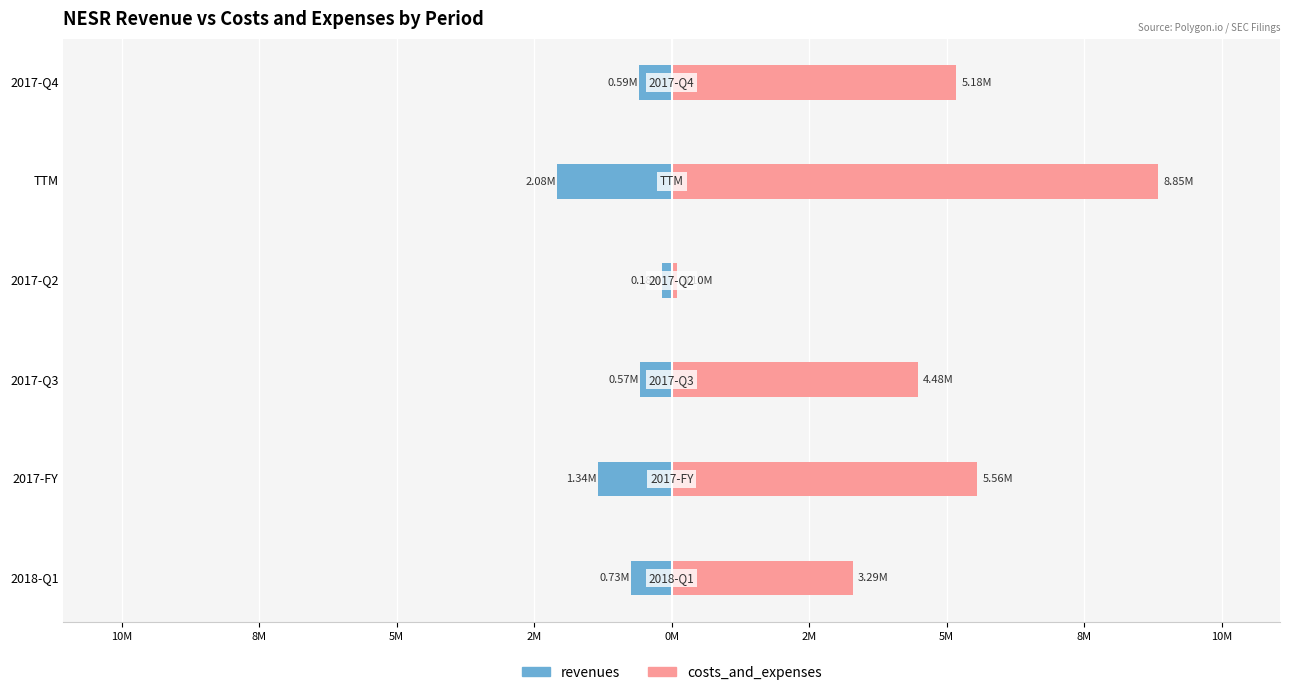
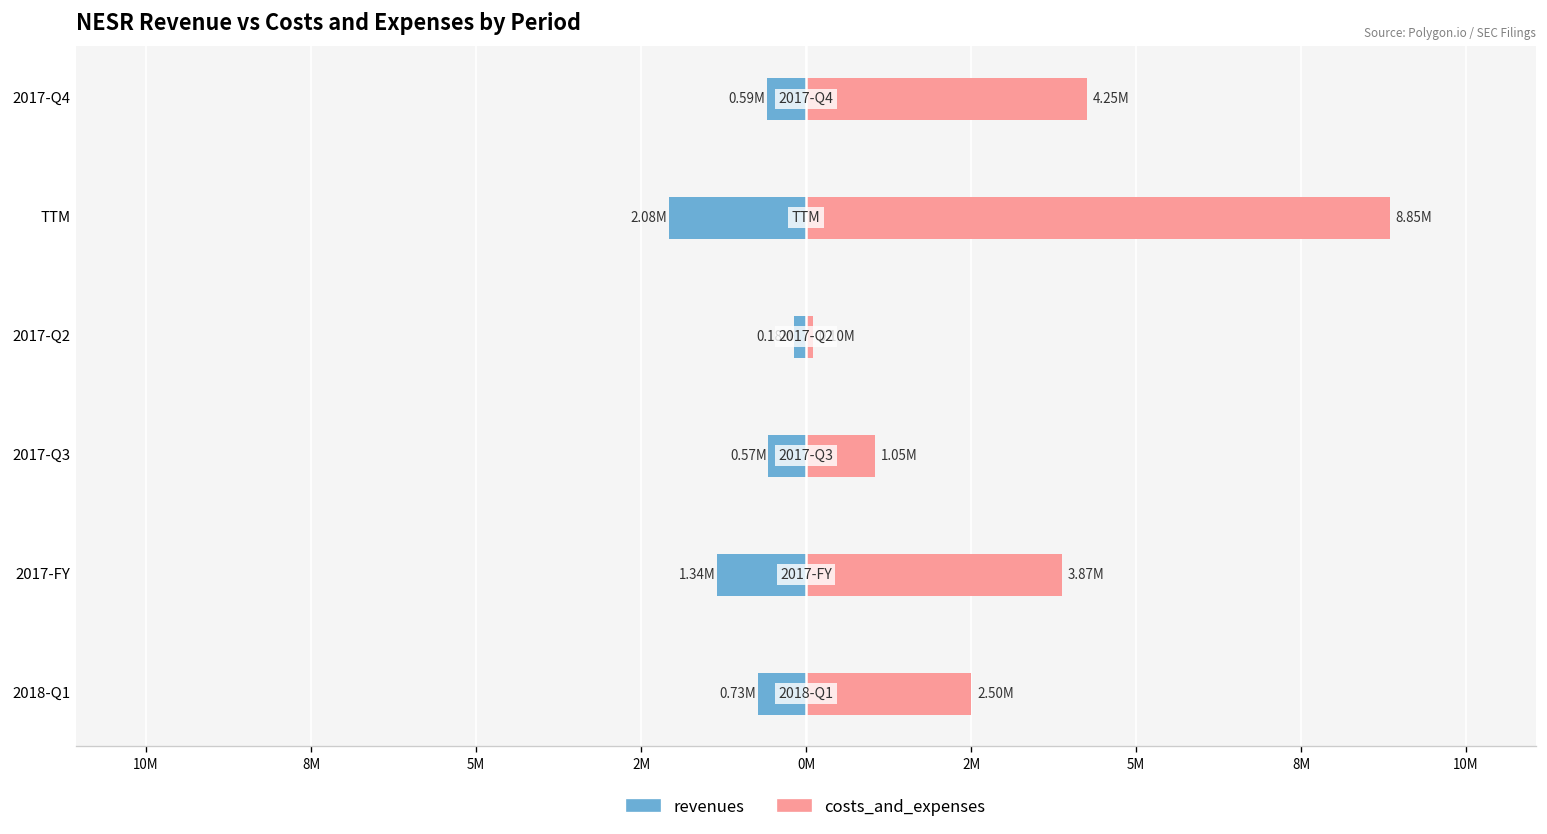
  {
    "costs_and_expenses": {
-     "2017-Q4": "5.18M",
+     "2017-Q4": "4.25M",
      "TTM": "8.85M",
-     "2017-Q3": "4.48M",
-     "2017-FY": "5.56M",
-     "2018-Q1": "3.29M"
+     "2017-Q3": "1.05M",
+     "2017-FY": "3.87M",
+     "2018-Q1": "2.50M"
    }
  }
